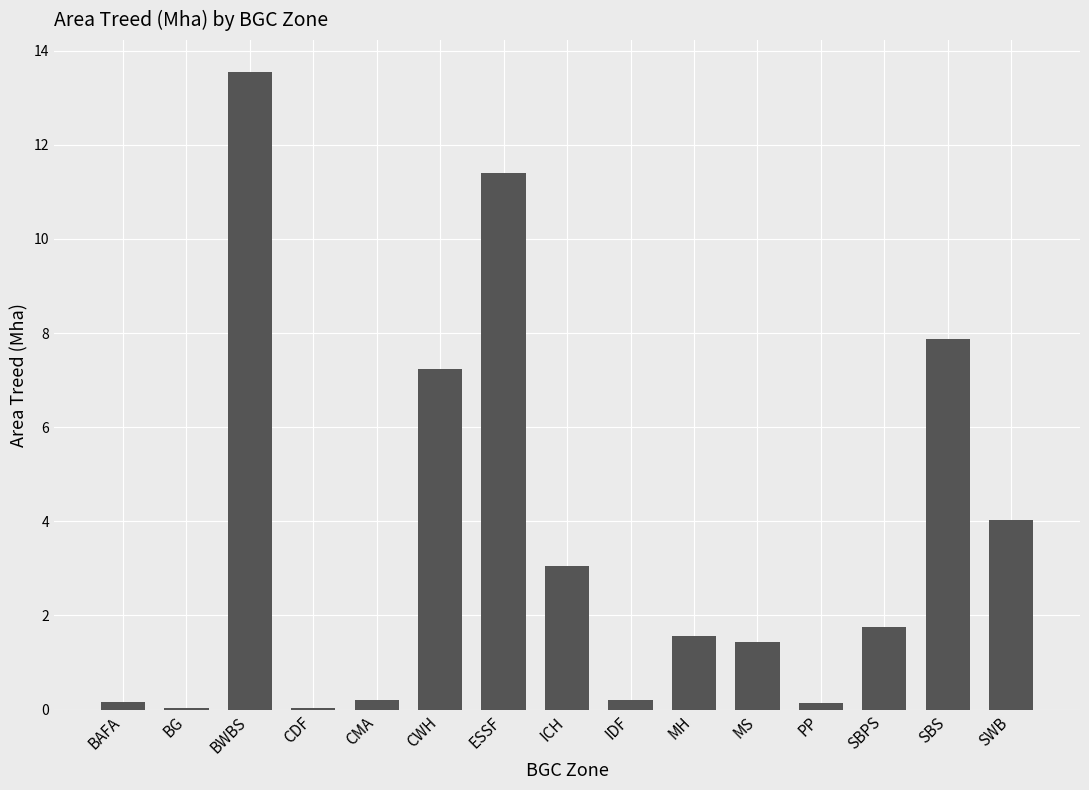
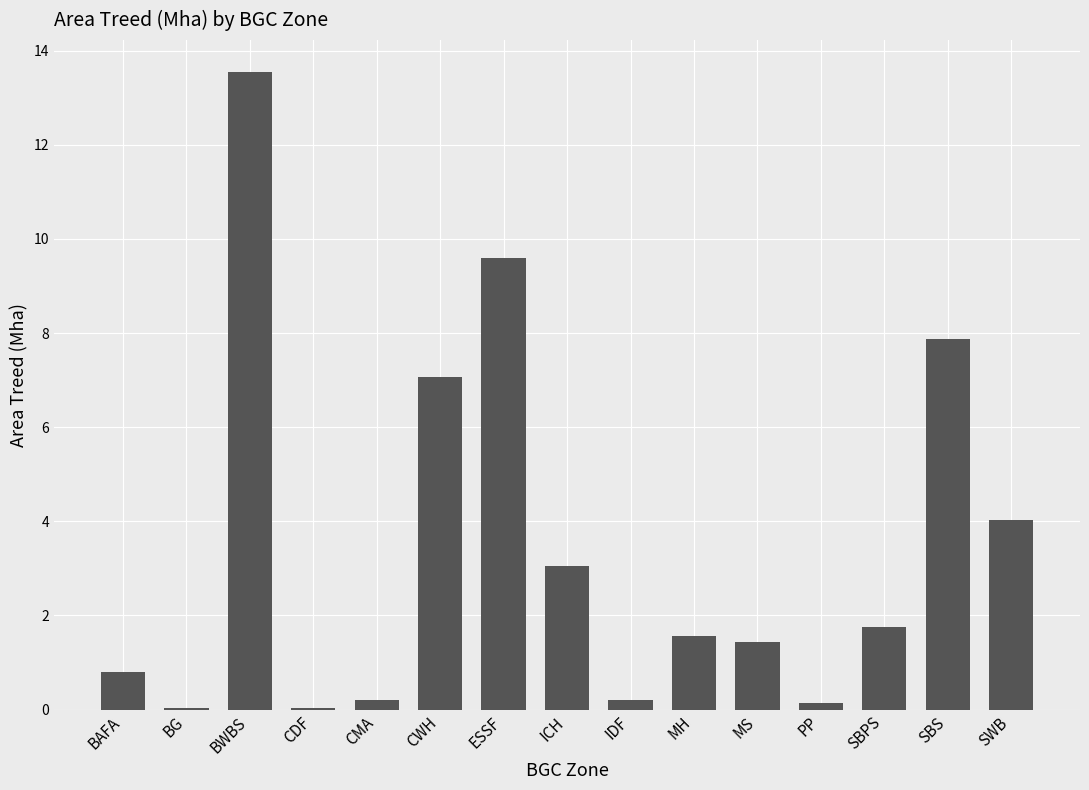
  {
-   "BAFA": 0.2,
+   "BAFA": 0.8,
    "BWBS": 13.6,
    "CMA": 0.2,
-   "CWH": 7.2,
-   "ESSF": 11.4,
+   "CWH": 7.1,
+   "ESSF": 9.6,
    "ICH": 3.0,
    "IDF": 0.2,
    "MH": 1.6,
    "MS": 1.4,
    "PP": 0.1,
    "SBPS": 1.8,
    "SBS": 7.9,
    "SWB": 4.0
  }
